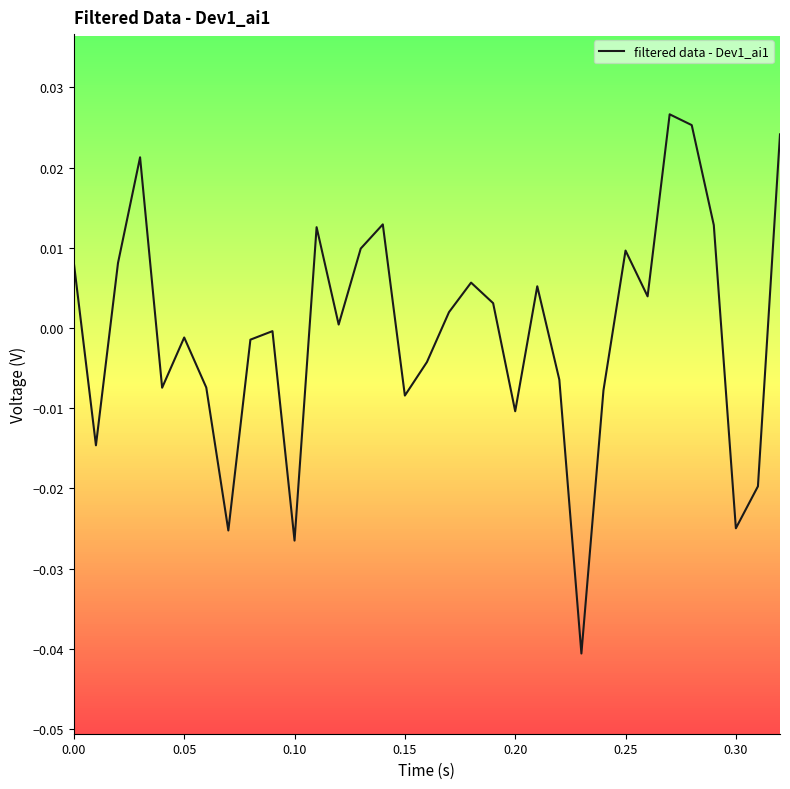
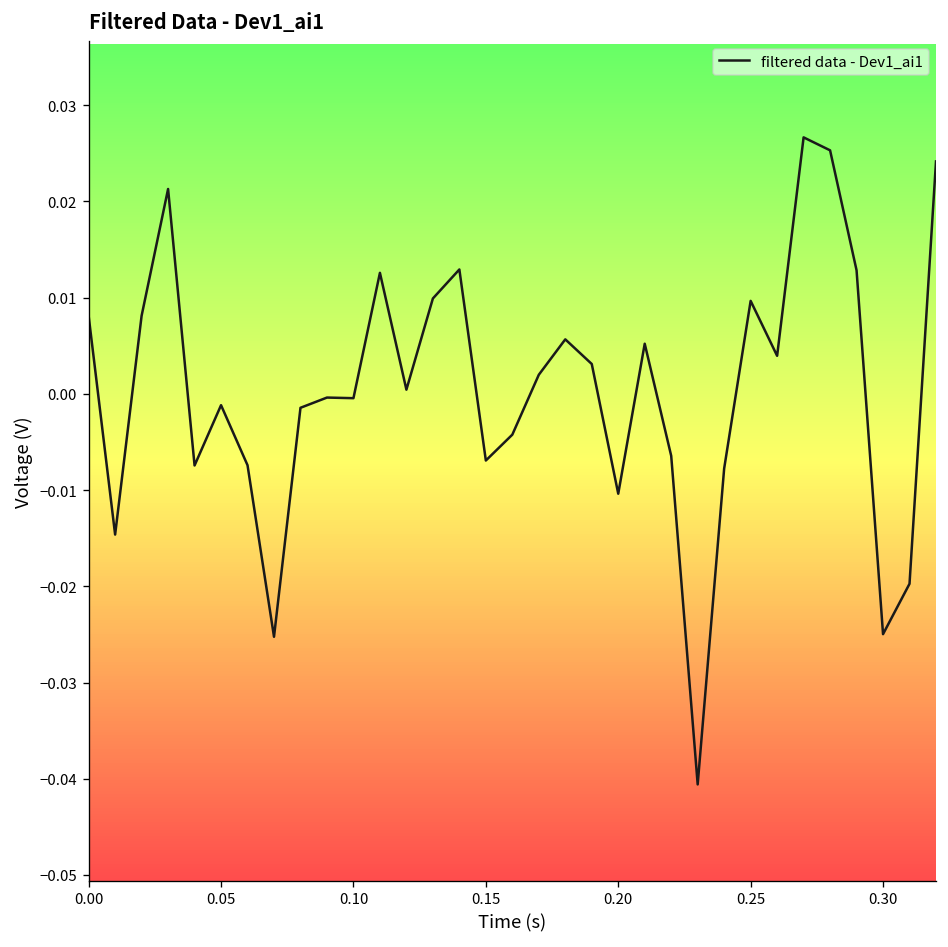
  {
    "filtered data - Dev1_ai1": {
      "0.05": -0.001,
-     "0.10": -0.027,
-     "0.15": -0.008,
+     "0.10": 0.000,
+     "0.15": -0.007,
      "0.20": -0.010,
      "0.25": 0.010,
      "0.30": -0.025
    }
  }
